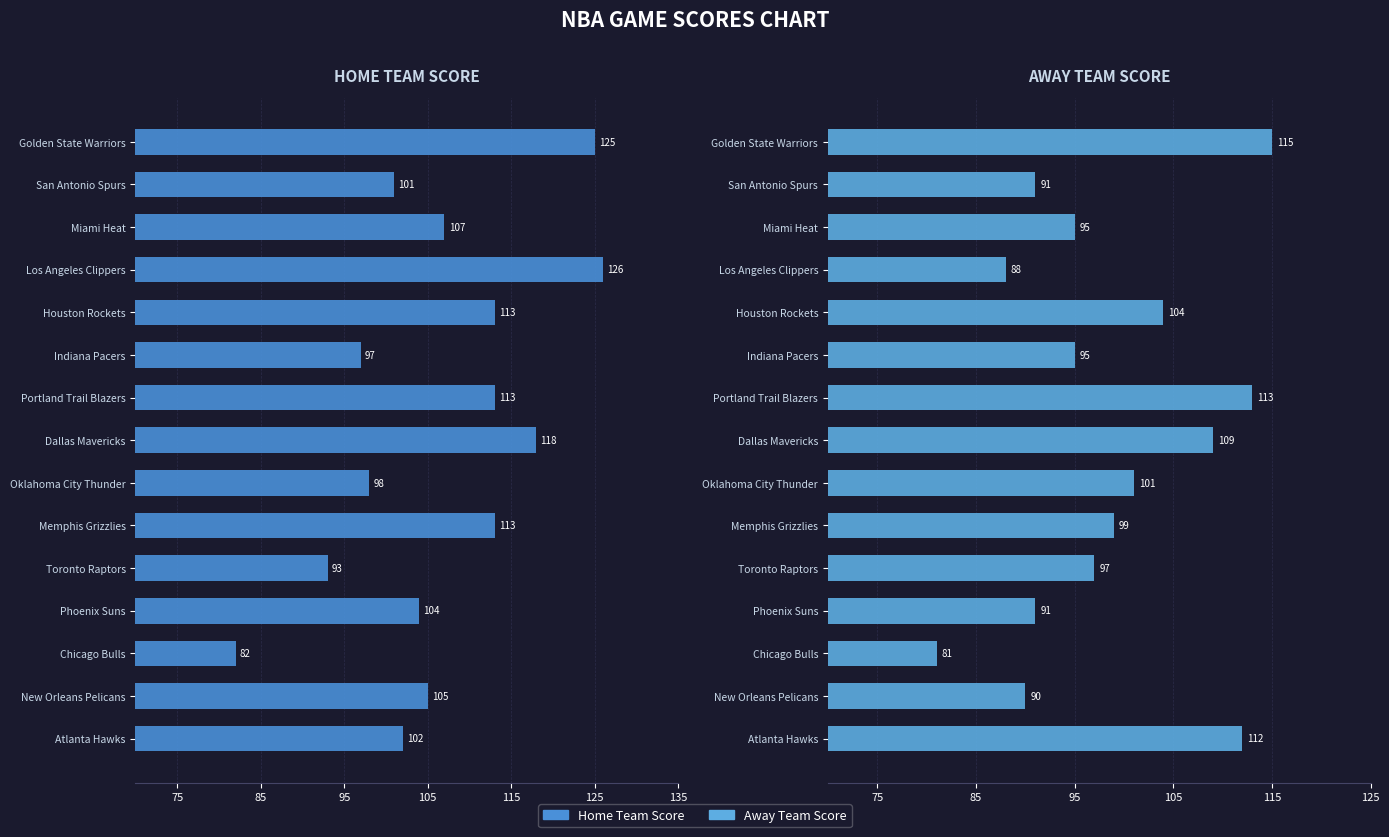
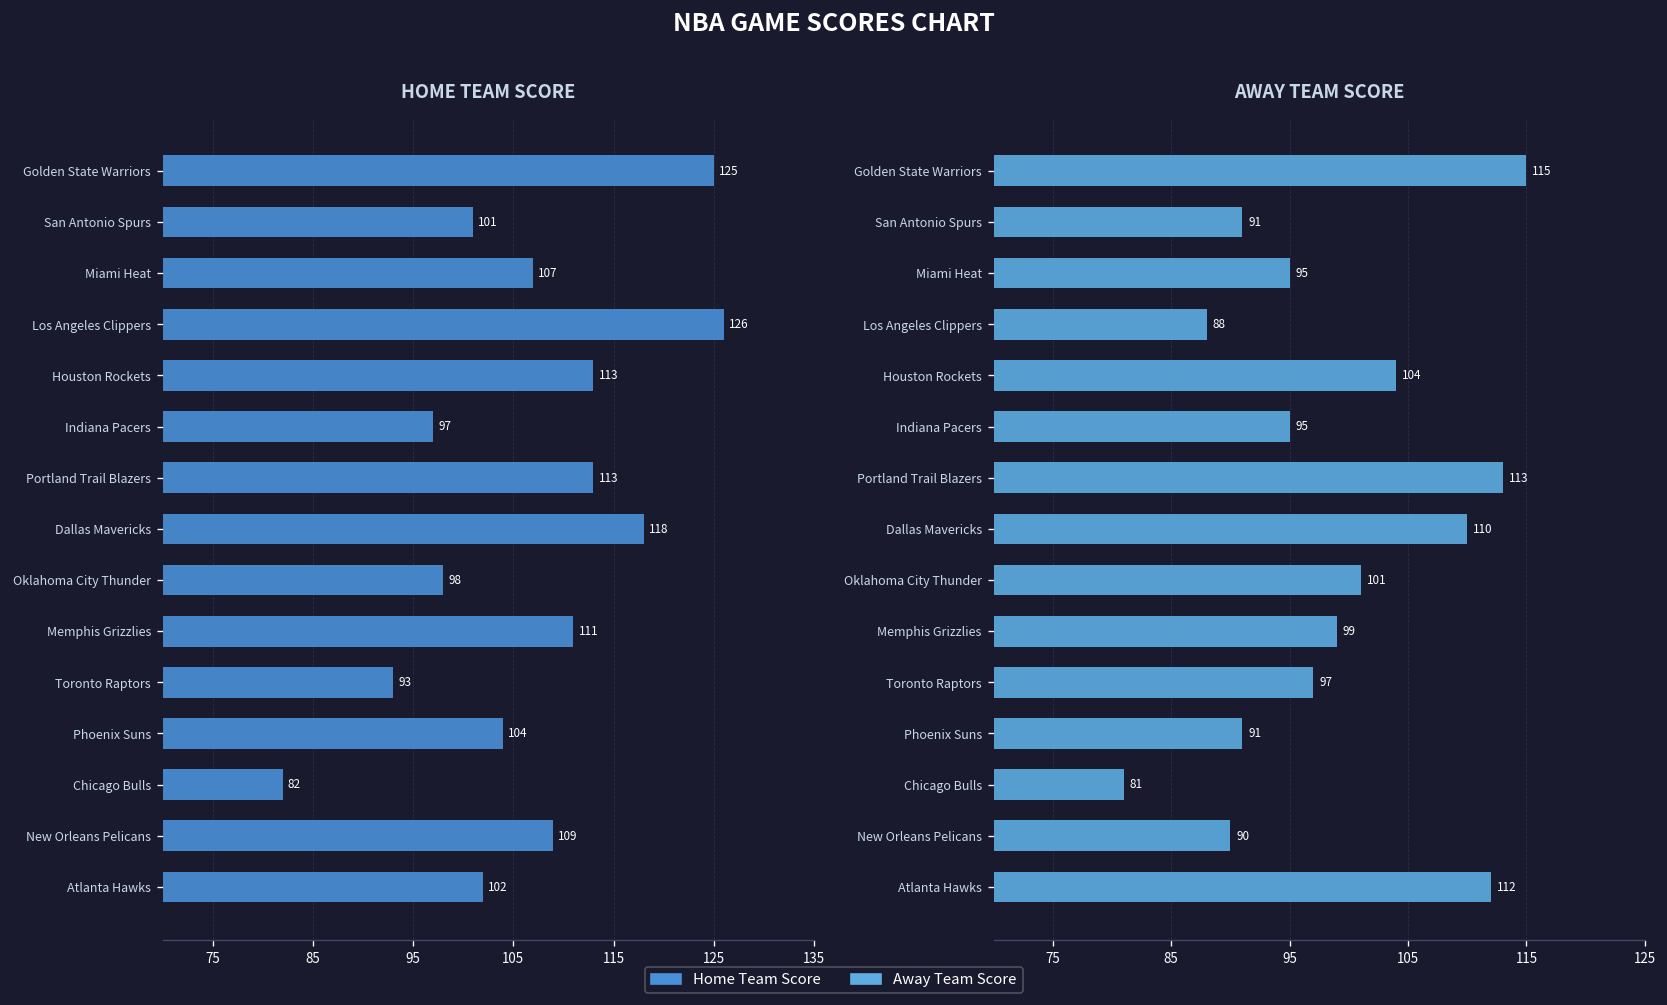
  {
    "HOME TEAM SCORE": {
      "Golden State Warriors": 125,
      "San Antonio Spurs": 101,
      "Miami Heat": 107,
      "Los Angeles Clippers": 126,
      "Houston Rockets": 113,
      "Indiana Pacers": 97,
      "Portland Trail Blazers": 113,
      "Dallas Mavericks": 118,
      "Oklahoma City Thunder": 98,
-     "Memphis Grizzlies": 113,
+     "Memphis Grizzlies": 111,
      "Toronto Raptors": 93,
      "Phoenix Suns": 104,
      "Chicago Bulls": 82,
-     "New Orleans Pelicans": 105,
+     "New Orleans Pelicans": 109,
      "Atlanta Hawks": 102
    },
    "AWAY TEAM SCORE": {
      "Golden State Warriors": 115,
      "San Antonio Spurs": 91,
      "Miami Heat": 95,
      "Los Angeles Clippers": 88,
      "Houston Rockets": 104,
      "Indiana Pacers": 95,
      "Portland Trail Blazers": 113,
-     "Dallas Mavericks": 109,
+     "Dallas Mavericks": 110,
      "Oklahoma City Thunder": 101,
      "Memphis Grizzlies": 99,
      "Toronto Raptors": 97,
      "Phoenix Suns": 91,
      "Chicago Bulls": 81,
      "New Orleans Pelicans": 90,
      "Atlanta Hawks": 112
    }
  }
